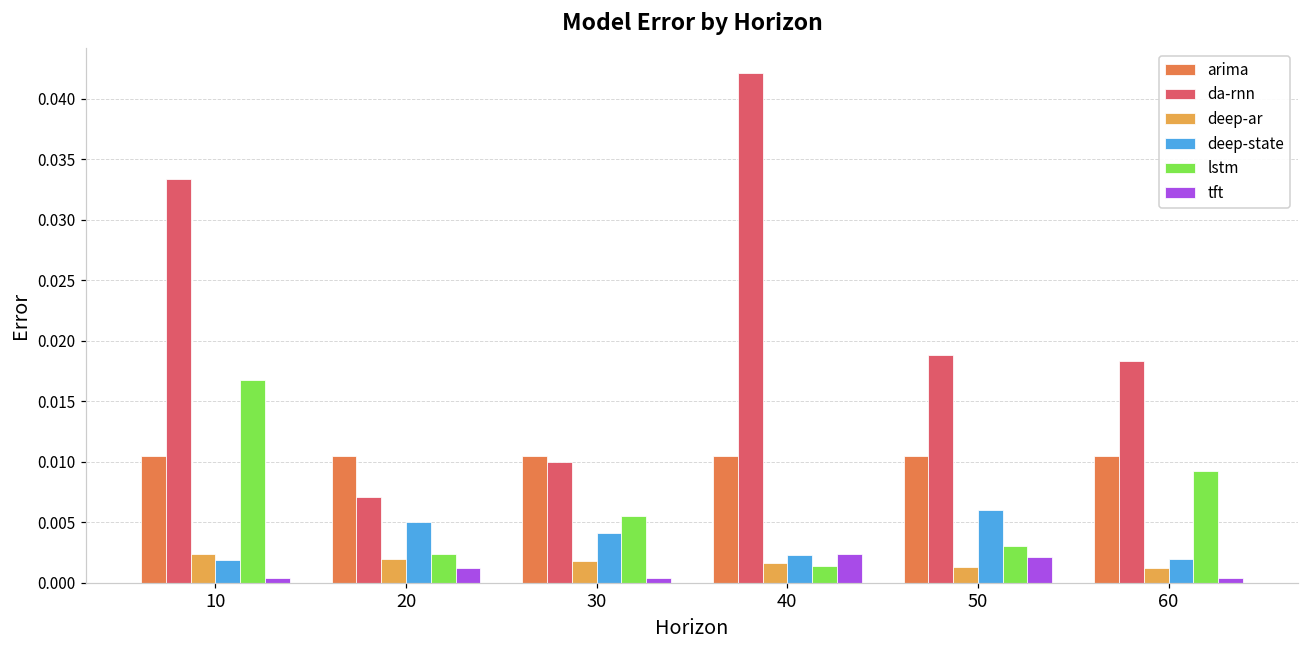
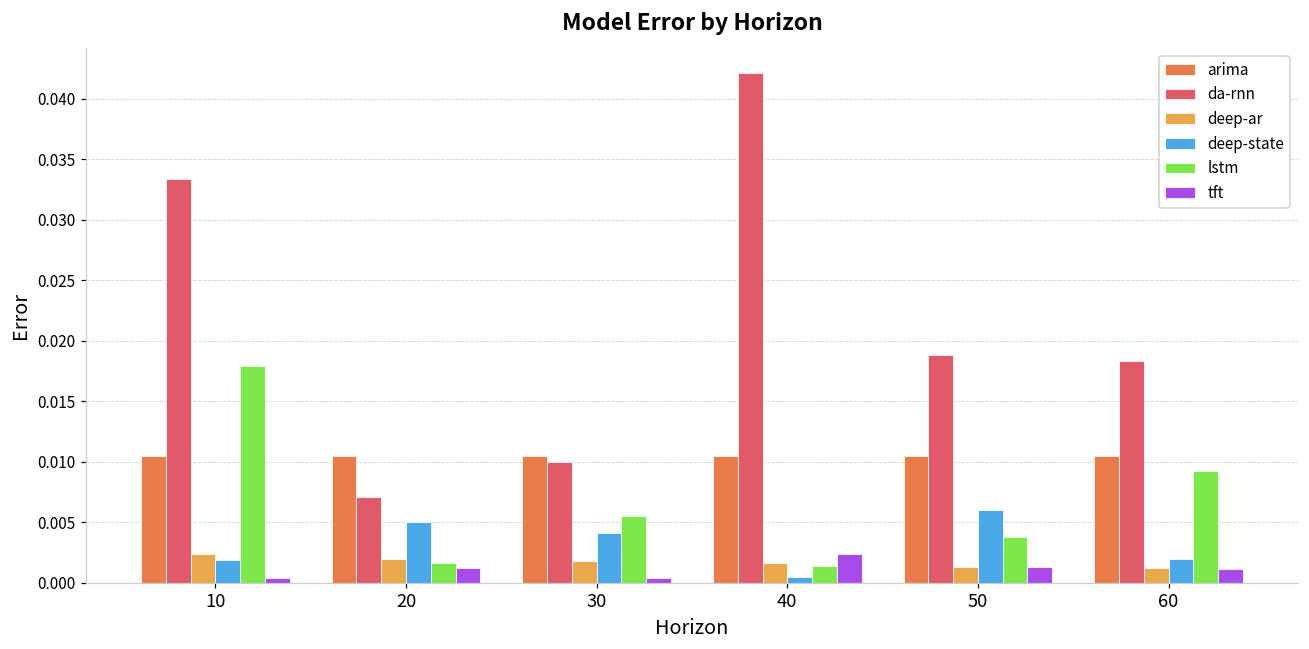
  {
    "deep-state": {
      "10": 0.0019,
      "20": 0.0050,
      "30": 0.0041,
-     "40": 0.0023,
+     "40": 0.0004,
      "50": 0.0060,
      "60": 0.0020
    },
    "lstm": {
-     "10": 0.0168,
-     "20": 0.0024,
+     "10": 0.0179,
+     "20": 0.0016,
      "30": 0.0055,
      "40": 0.0014,
-     "50": 0.0030,
+     "50": 0.0038,
      "60": 0.0092
    },
    "tft": {
      "10": 0.0004,
      "20": 0.0012,
      "30": 0.0004,
      "40": 0.0024,
-     "50": 0.0021,
-     "60": 0.0004
+     "50": 0.0013,
+     "60": 0.0012
    }
  }
